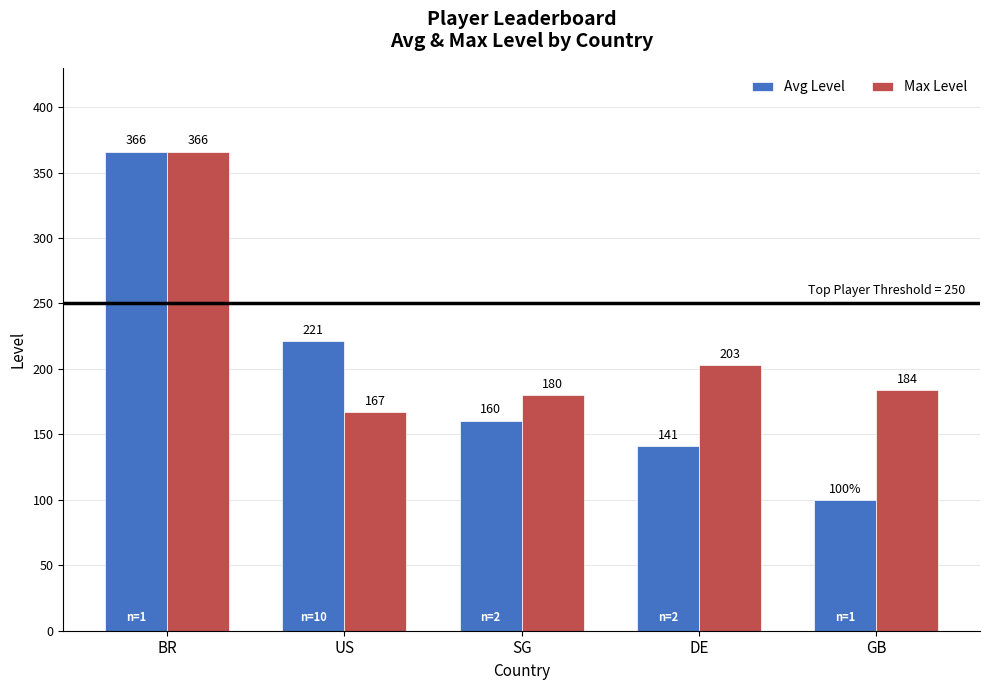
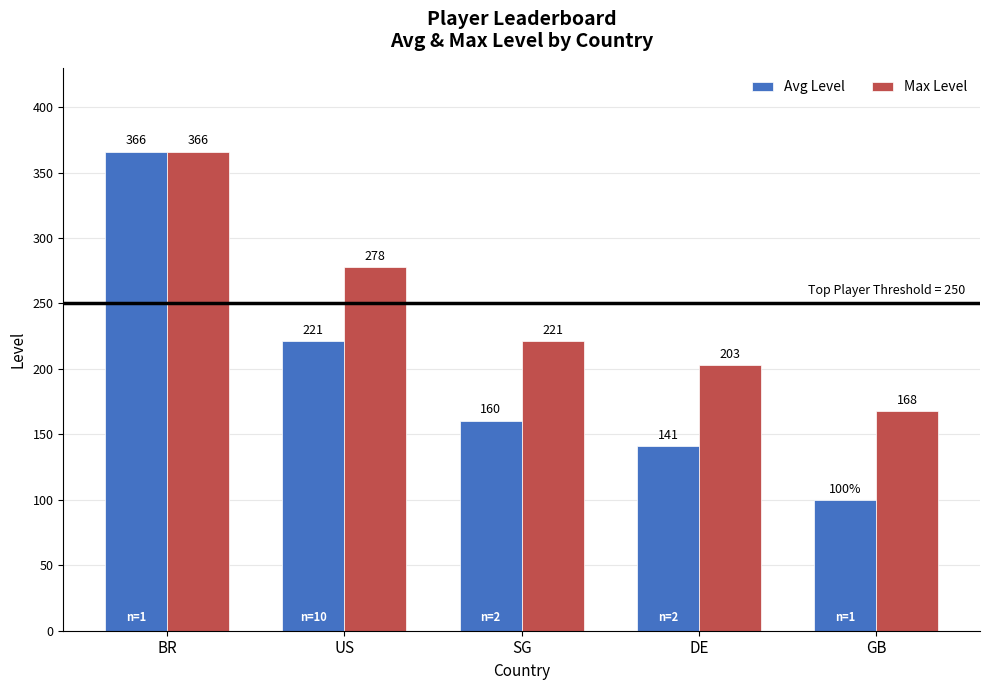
  {
    "Avg Level": {
      "BR": "366",
      "US": "221",
      "SG": "160",
      "DE": "141",
      "GB": "100%"
    },
    "Max Level": {
      "BR": "366",
-     "US": "167",
-     "SG": "180",
+     "US": "278",
+     "SG": "221",
      "DE": "203",
-     "GB": "184"
+     "GB": "168"
    }
  }
